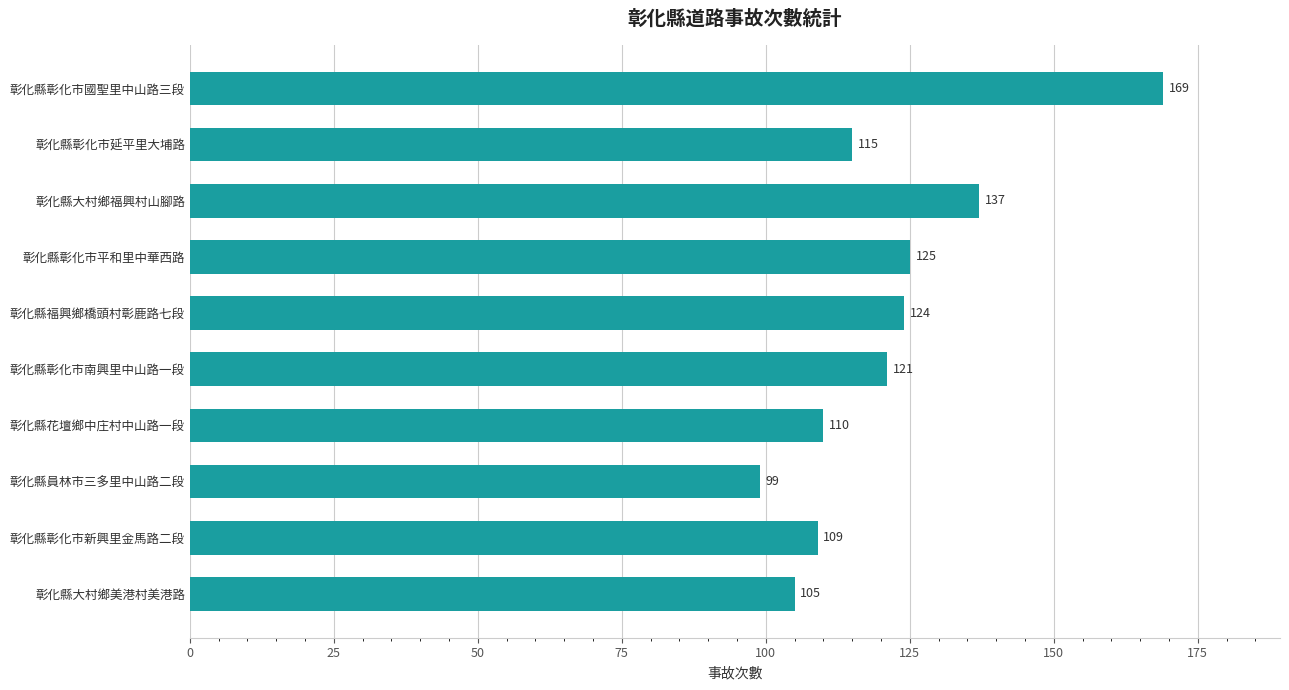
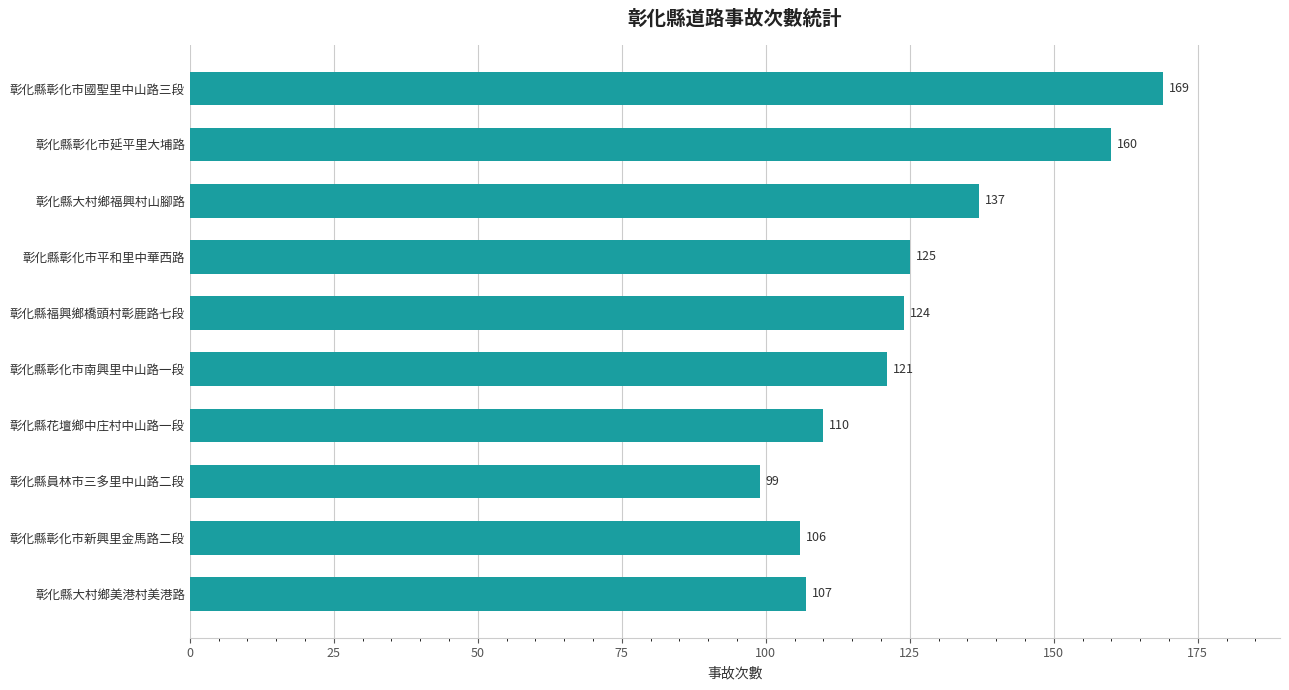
  {
    "彰化縣彰化市國聖里中山路三段": 169,
-   "彰化縣彰化市延平里大埔路": 115,
+   "彰化縣彰化市延平里大埔路": 160,
    "彰化縣大村鄉福興村山腳路": 137,
    "彰化縣彰化市平和里中華西路": 125,
    "彰化縣福興鄉橋頭村彰鹿路七段": 124,
    "彰化縣彰化市南興里中山路一段": 121,
    "彰化縣花壇鄉中庄村中山路一段": 110,
    "彰化縣員林市三多里中山路二段": 99,
-   "彰化縣彰化市新興里金馬路二段": 109,
-   "彰化縣大村鄉美港村美港路": 105
+   "彰化縣彰化市新興里金馬路二段": 106,
+   "彰化縣大村鄉美港村美港路": 107
  }
